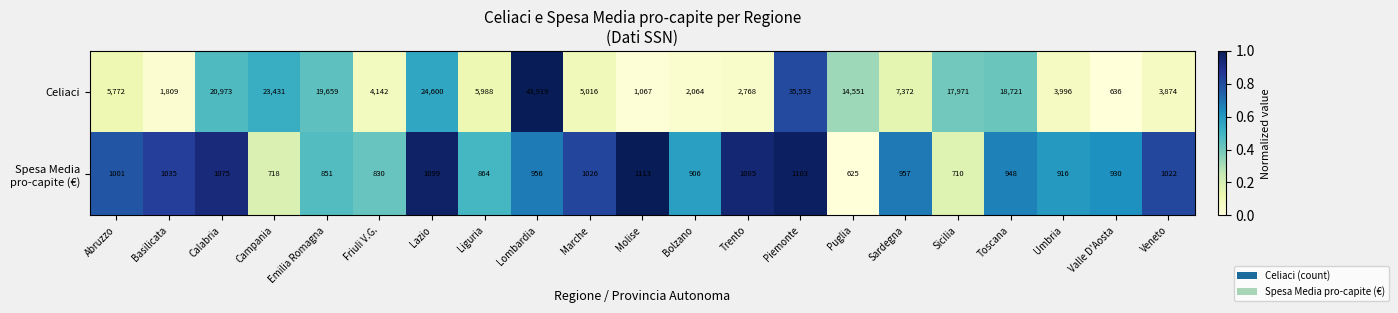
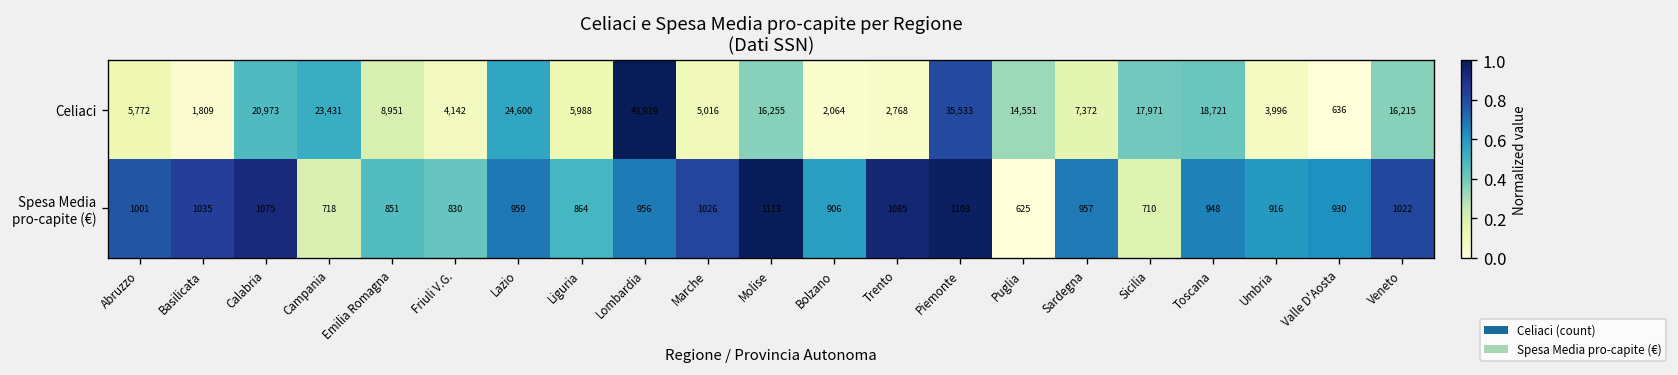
  {
    "Celiaci": {
      "Abruzzo": "5,772",
      "Basilicata": "1,809",
      "Calabria": "20,973",
      "Campania": "23,431",
-     "Emilia Romagna": "19,659",
+     "Emilia Romagna": "8,951",
      "Friuli V.G.": "4,142",
      "Lazio": "24,600",
      "Liguria": "5,988",
      "Lombardia": "43,919",
      "Marche": "5,016",
-     "Molise": "1,067",
+     "Molise": "16,255",
      "Bolzano": "2,064",
      "Trento": "2,768",
      "Piemonte": "35,533",
      "Puglia": "14,551",
      "Sardegna": "7,372",
      "Sicilia": "17,971",
      "Toscana": "18,721",
      "Umbria": "3,996",
      "Valle D'Aosta": "636",
-     "Veneto": "3,874"
+     "Veneto": "16,215"
    },
    "Spesa Media pro-capite (€)": {
      "Abruzzo": "1001",
      "Basilicata": "1035",
      "Calabria": "1075",
      "Campania": "718",
      "Emilia Romagna": "851",
      "Friuli V.G.": "830",
-     "Lazio": "1099",
+     "Lazio": "959",
      "Liguria": "864",
      "Lombardia": "956",
      "Marche": "1026",
      "Molise": "1113",
      "Bolzano": "906",
      "Trento": "1085",
      "Piemonte": "1103",
      "Puglia": "625",
      "Sardegna": "957",
      "Sicilia": "710",
      "Toscana": "948",
      "Umbria": "916",
      "Valle D'Aosta": "930",
      "Veneto": "1022"
    }
  }
